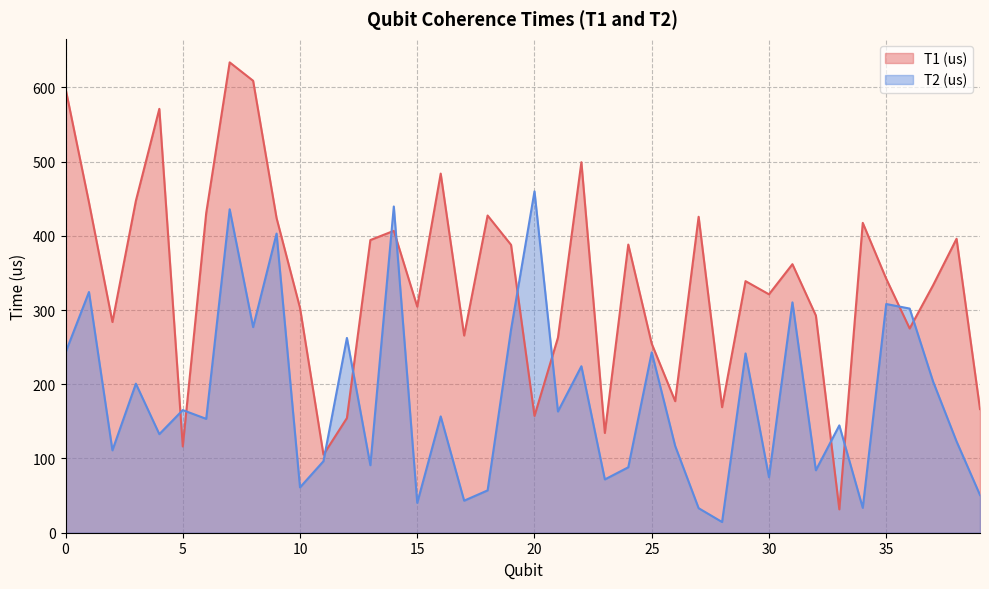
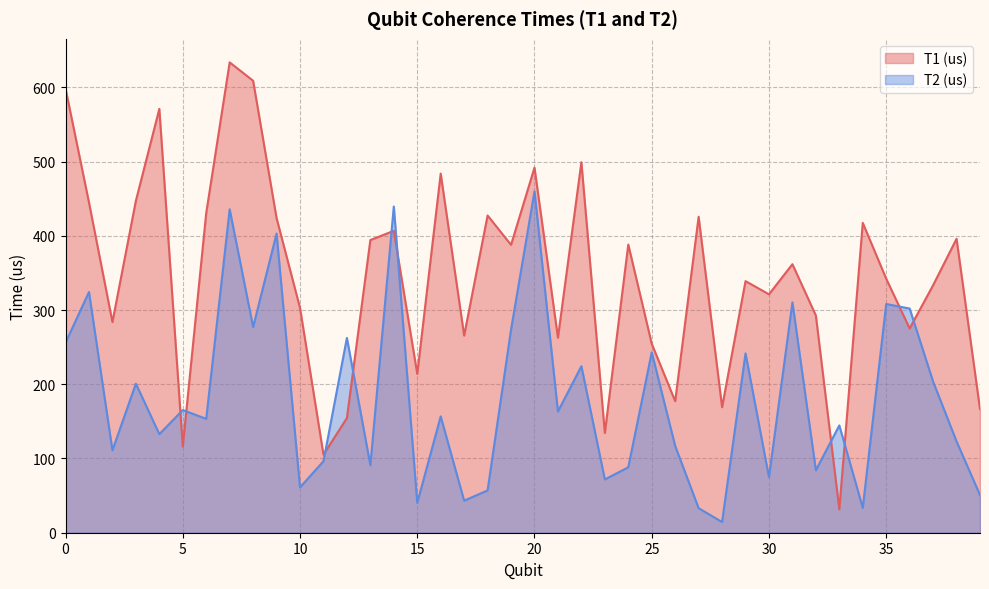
  {
    "T1 (us)": {
      "0": 600,
      "5": 120,
      "10": 300,
-     "15": 300,
-     "20": 160,
+     "15": 210,
+     "20": 490,
      "25": 250,
      "30": 320,
      "35": 340
    },
    "T2 (us)": {
-     "0": 240,
+     "0": 260,
      "5": 170,
      "10": 60,
      "15": 40,
      "20": 460,
      "25": 240,
      "30": 70,
      "35": 310
    }
  }
